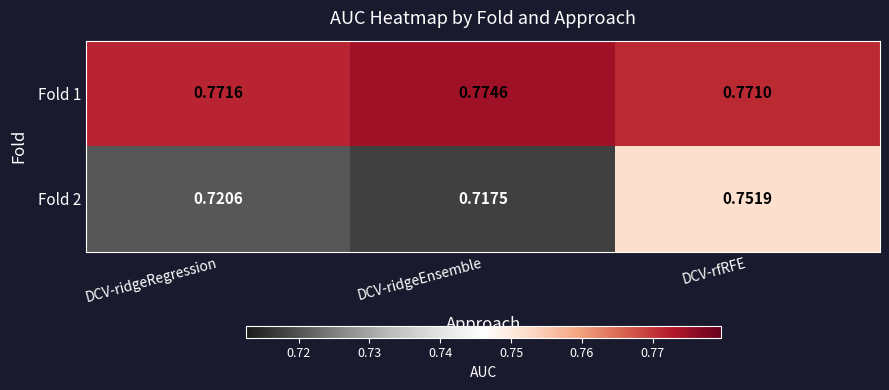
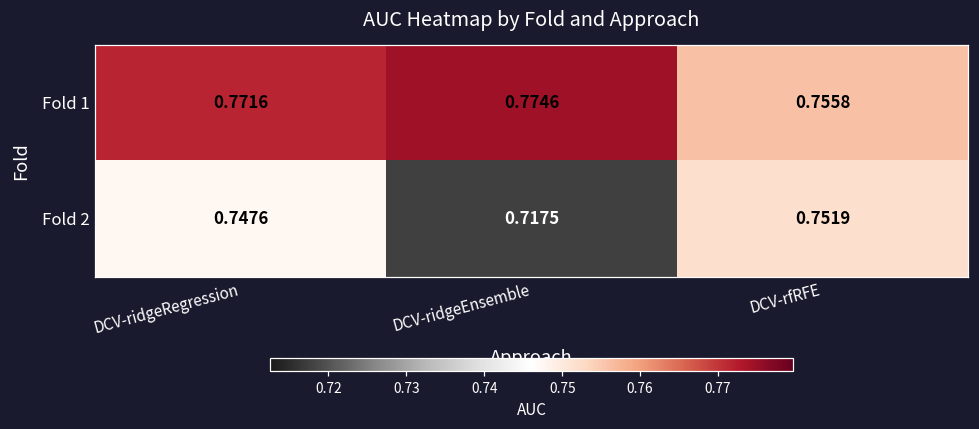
  {
    "Fold 1": {
      "DCV-ridgeRegression": 0.7716,
      "DCV-ridgeEnsemble": 0.7746,
-     "DCV-rfRFE": 0.7710
+     "DCV-rfRFE": 0.7558
    },
    "Fold 2": {
-     "DCV-ridgeRegression": 0.7206,
+     "DCV-ridgeRegression": 0.7476,
      "DCV-ridgeEnsemble": 0.7175,
      "DCV-rfRFE": 0.7519
    }
  }
